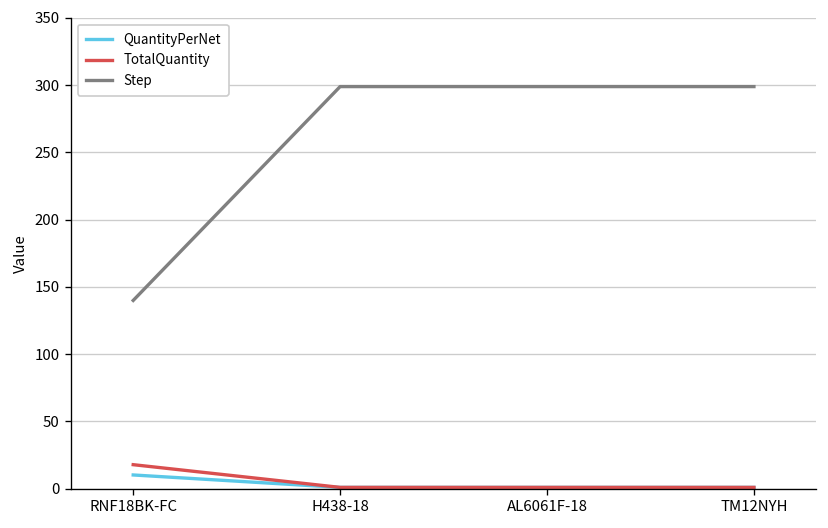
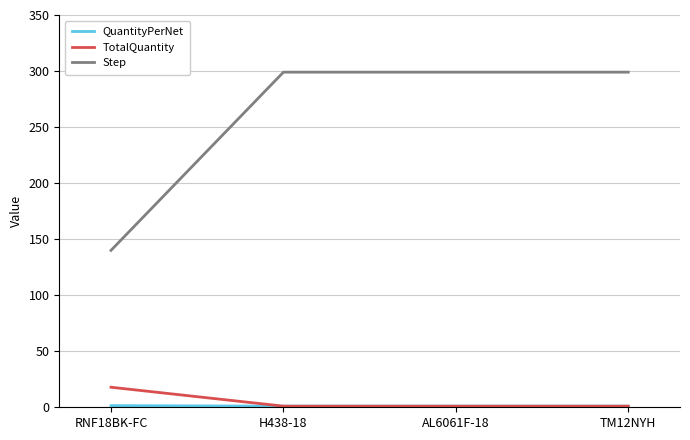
  {
    "QuantityPerNet": {
-     "RNF18BK-FC": 10
+     "RNF18BK-FC": 1
    },
    "TotalQuantity": {
      "RNF18BK-FC": 18
    },
    "Step": {
      "RNF18BK-FC": 140,
      "H438-18": 299,
      "AL6061F-18": 299,
      "TM12NYH": 299
    }
  }
